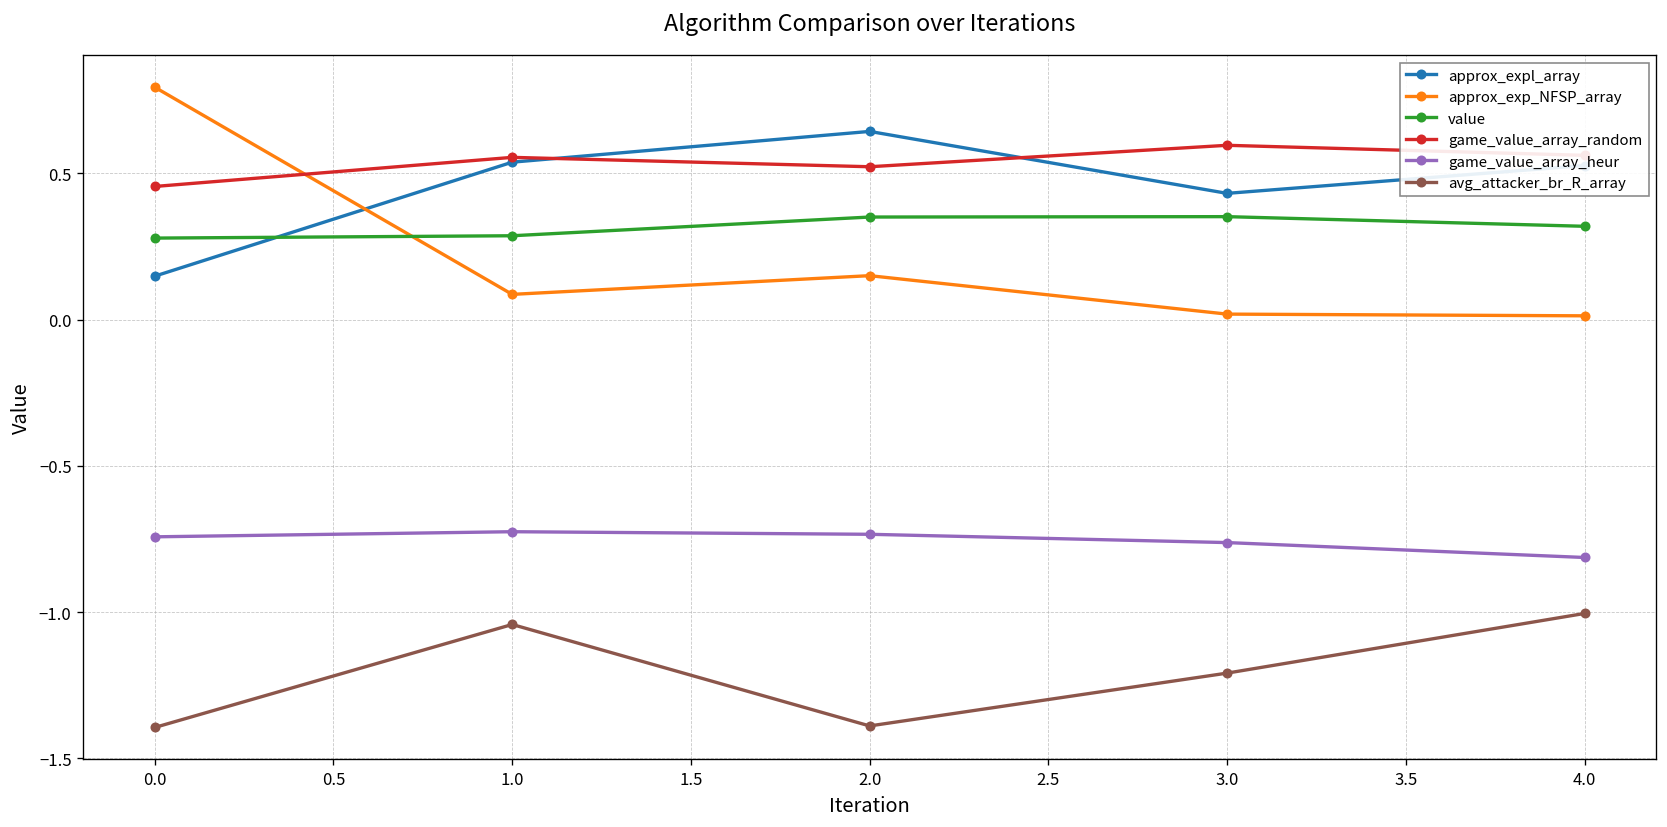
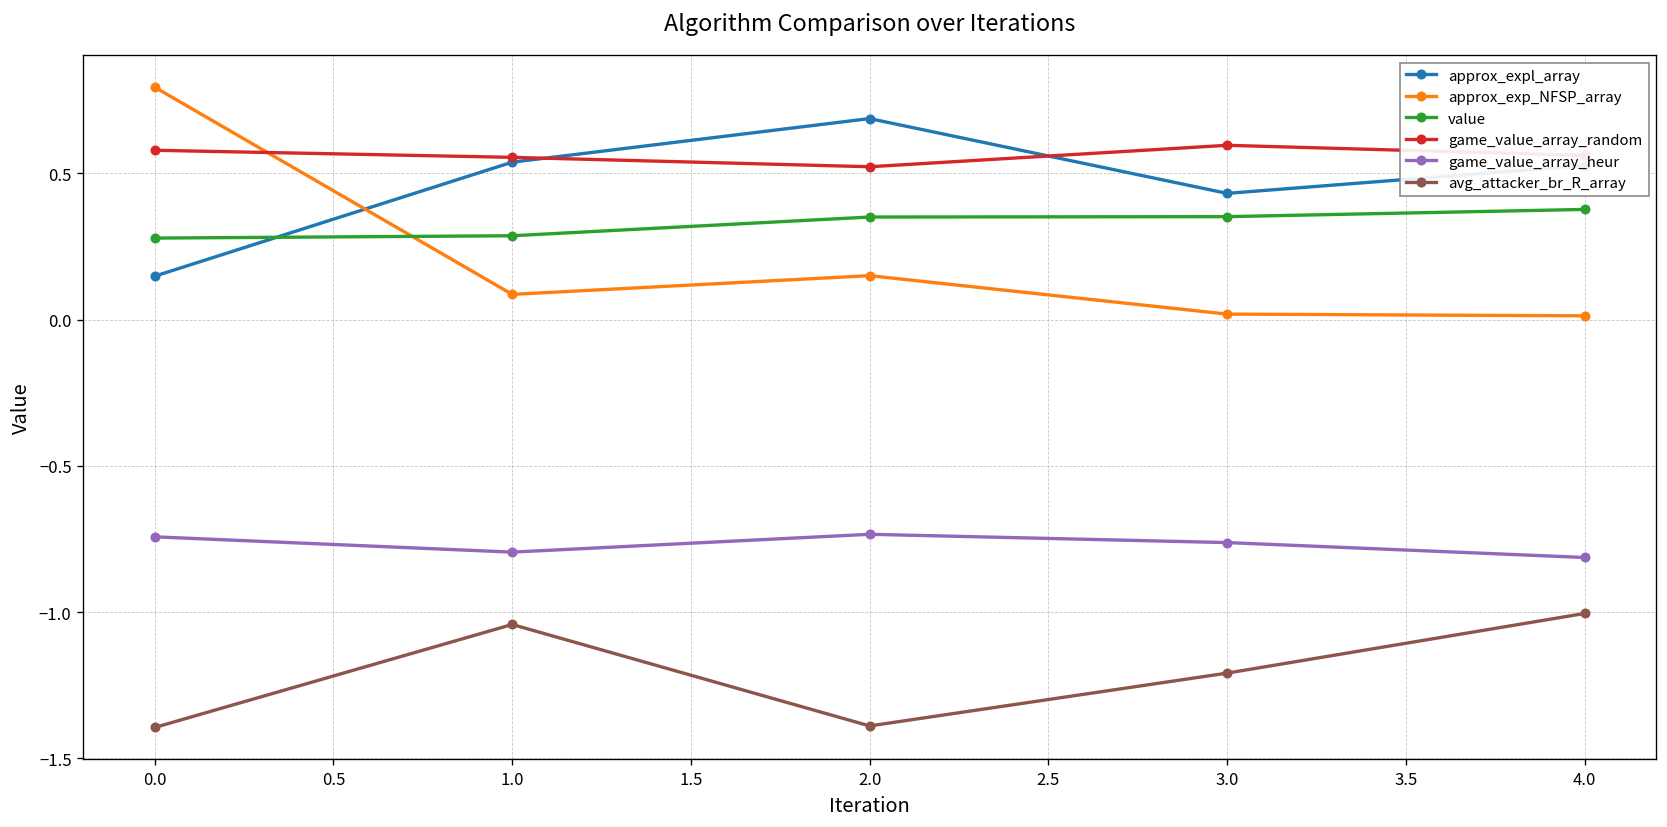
  {
    "approx_expl_array": {
      "0.0": 0.15,
      "1.0": 0.54,
-     "2.0": 0.64,
+     "2.0": 0.69,
      "3.0": 0.43
    },
    "approx_exp_NFSP_array": {
      "0.0": 0.79,
      "1.0": 0.09,
      "2.0": 0.15,
      "3.0": 0.02,
      "4.0": 0.01
    },
    "value": {
      "0.0": 0.28,
      "1.0": 0.29,
      "2.0": 0.35,
      "3.0": 0.35,
-     "4.0": 0.32
+     "4.0": 0.38
    },
    "game_value_array_random": {
-     "0.0": 0.46,
+     "0.0": 0.58,
      "1.0": 0.56,
      "2.0": 0.52,
      "3.0": 0.60
    },
    "game_value_array_heur": {
      "0.0": -0.74,
-     "1.0": -0.73,
+     "1.0": -0.80,
      "2.0": -0.73,
      "3.0": -0.76,
      "4.0": -0.81
    },
    "avg_attacker_br_R_array": {
      "0.0": -1.39,
      "1.0": -1.04,
      "2.0": -1.39,
      "3.0": -1.21,
      "4.0": -1.00
    }
  }
